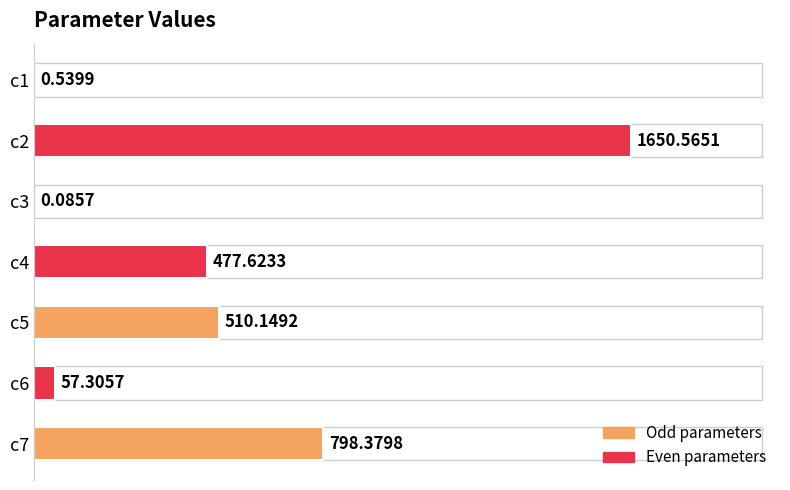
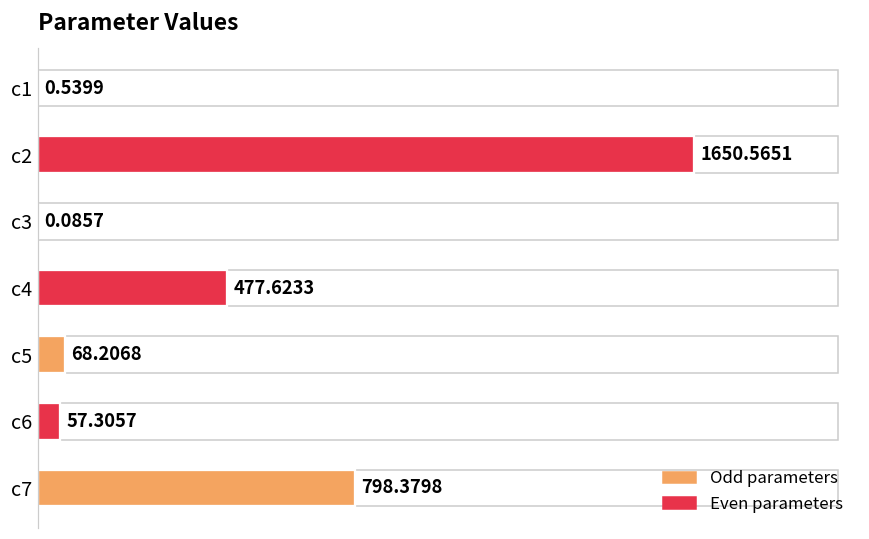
  {
    "c1": 0.5399,
    "c2": 1650.5651,
    "c3": 0.0857,
    "c4": 477.6233,
-   "c5": 510.1492,
+   "c5": 68.2068,
    "c6": 57.3057,
    "c7": 798.3798
  }
